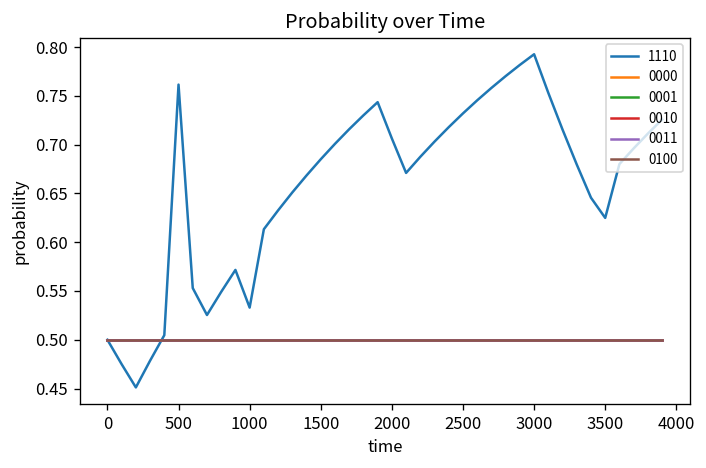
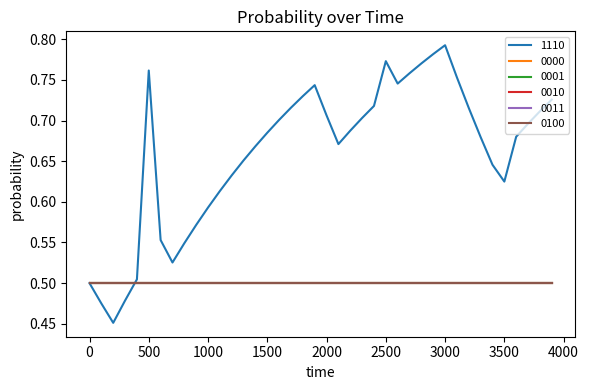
  {
    "1110": {
      "500": 0.76,
-     "1000": 0.53,
+     "1000": 0.59,
      "1500": 0.69,
      "2000": 0.71,
-     "2500": 0.73,
+     "2500": 0.77,
      "3000": 0.79,
      "3500": 0.62
    },
    "0100": {
      "500": 0.50,
      "1000": 0.50,
      "1500": 0.50,
      "2000": 0.50,
      "2500": 0.50,
      "3000": 0.50,
      "3500": 0.50
    }
  }
